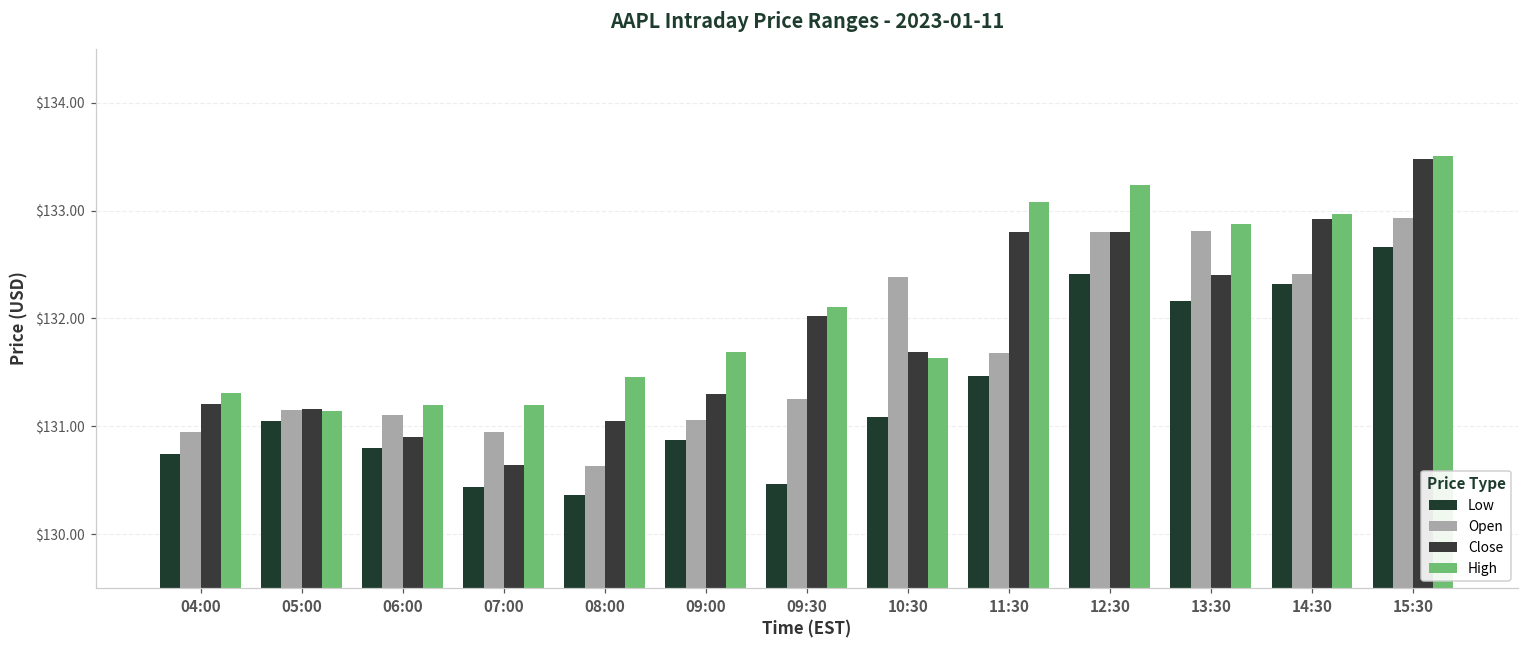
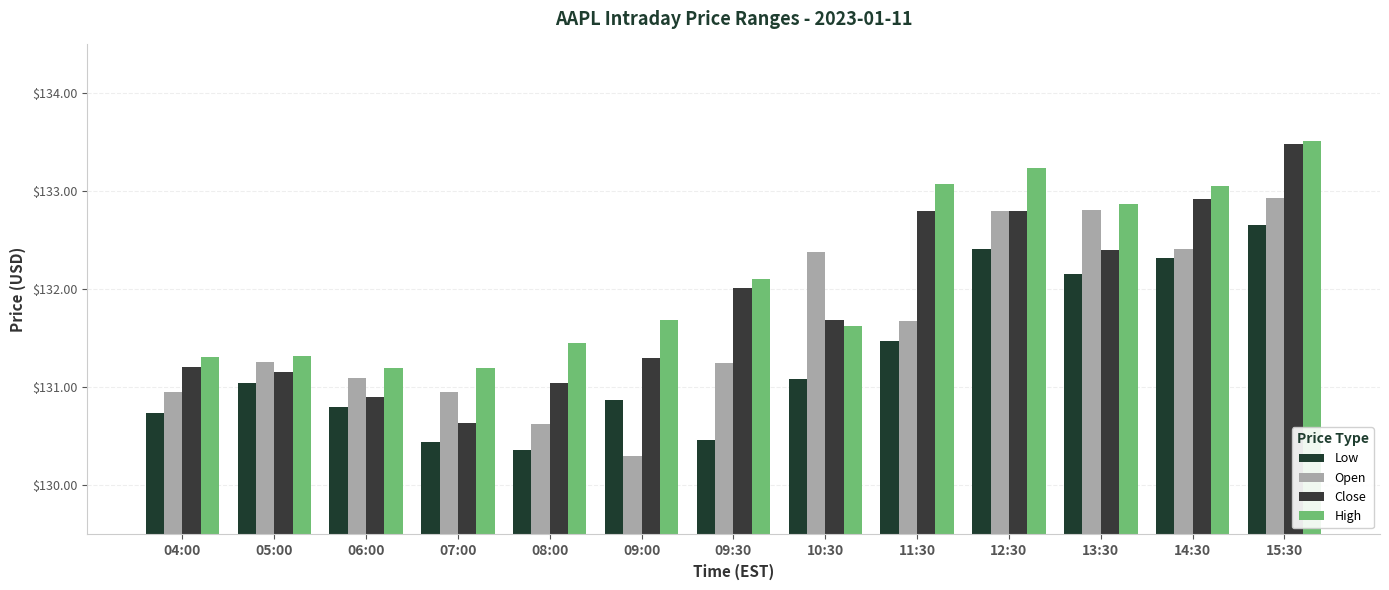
  {
    "Open": {
      "04:00": "$131.0",
-     "05:00": "$131.2",
+     "05:00": "$131.3",
      "06:00": "$131.1",
      "07:00": "$131.0",
      "08:00": "$130.6",
-     "09:00": "$131.1",
+     "09:00": "$130.3",
      "09:30": "$131.3",
      "10:30": "$132.4",
      "11:30": "$131.7",
      "12:30": "$132.8",
      "13:30": "$132.8",
      "14:30": "$132.4",
      "15:30": "$132.9"
    },
    "High": {
      "04:00": "$131.3",
-     "05:00": "$131.1",
+     "05:00": "$131.3",
      "06:00": "$131.2",
      "07:00": "$131.2",
      "08:00": "$131.5",
      "09:00": "$131.7",
      "09:30": "$132.1",
      "10:30": "$131.6",
      "11:30": "$133.1",
      "12:30": "$133.2",
      "13:30": "$132.9",
-     "14:30": "$133.0",
+     "14:30": "$133.1",
      "15:30": "$133.5"
    }
  }
